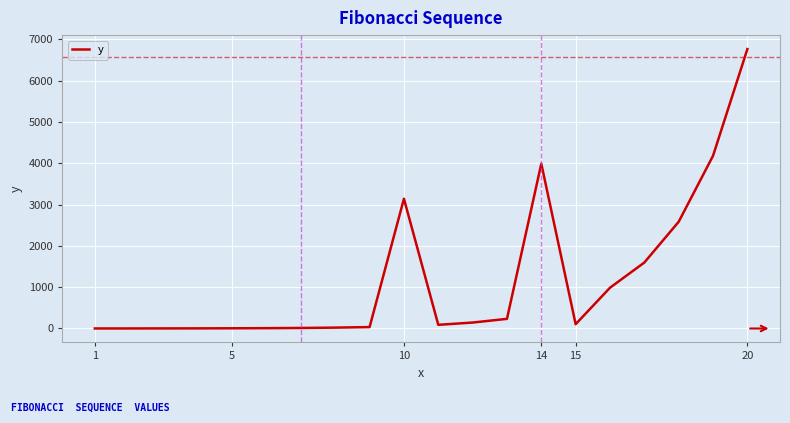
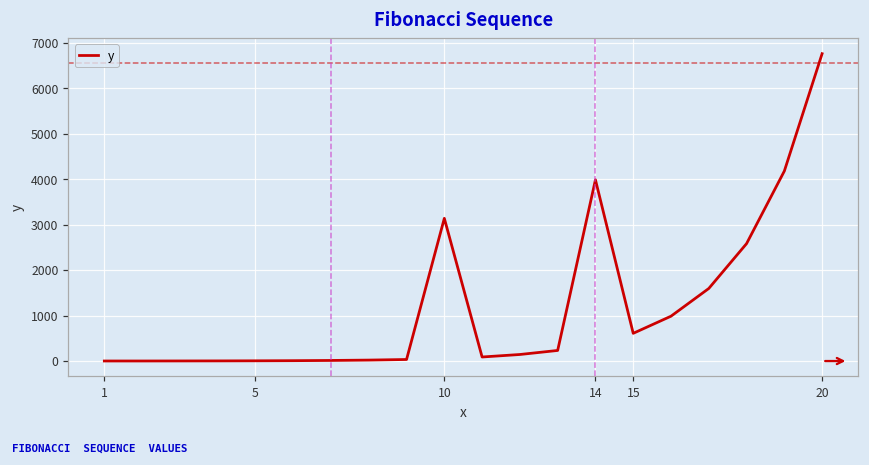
  {
    "1": 0,
    "5": 0,
    "10": 3100,
    "14": 4000,
-   "15": 100,
+   "15": 600,
    "20": 6800
  }
